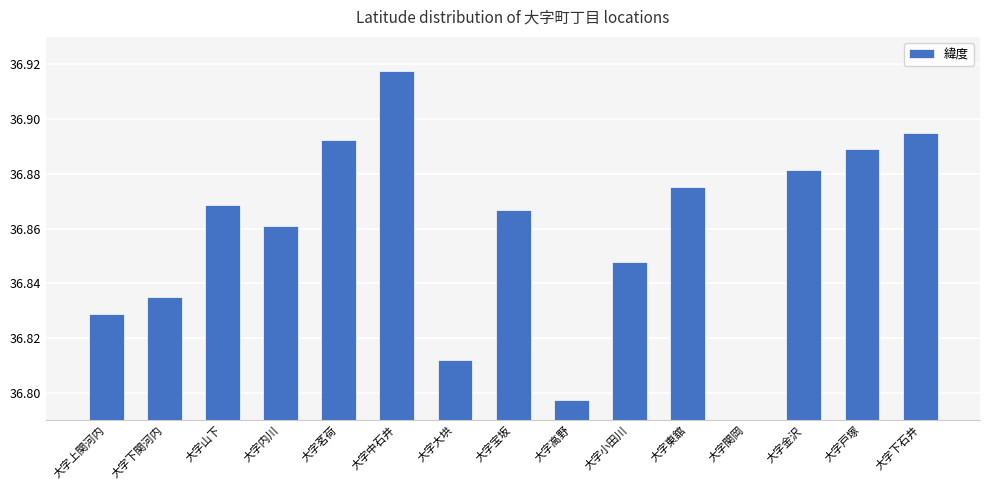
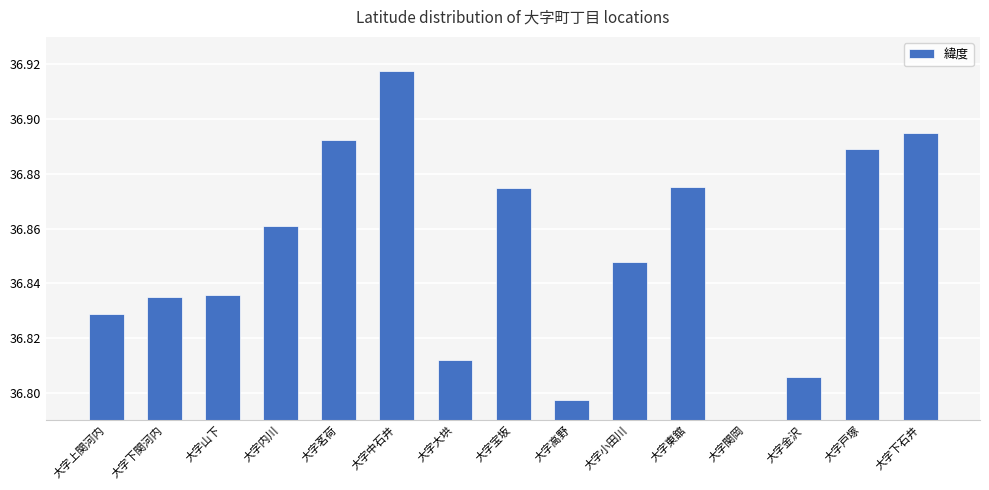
  {
    "大字上関河内": 36.829,
    "大字下関河内": 36.835,
-   "大字山下": 36.869,
+   "大字山下": 36.836,
    "大字内川": 36.861,
    "大字茗荷": 36.892,
    "大字中石井": 36.918,
    "大字大垬": 36.812,
-   "大字宝坂": 36.867,
+   "大字宝坂": 36.875,
    "大字高野": 36.798,
    "大字小田川": 36.848,
    "大字東舘": 36.875,
-   "大字金沢": 36.881,
+   "大字金沢": 36.806,
    "大字戸塚": 36.889,
    "大字下石井": 36.895
  }
